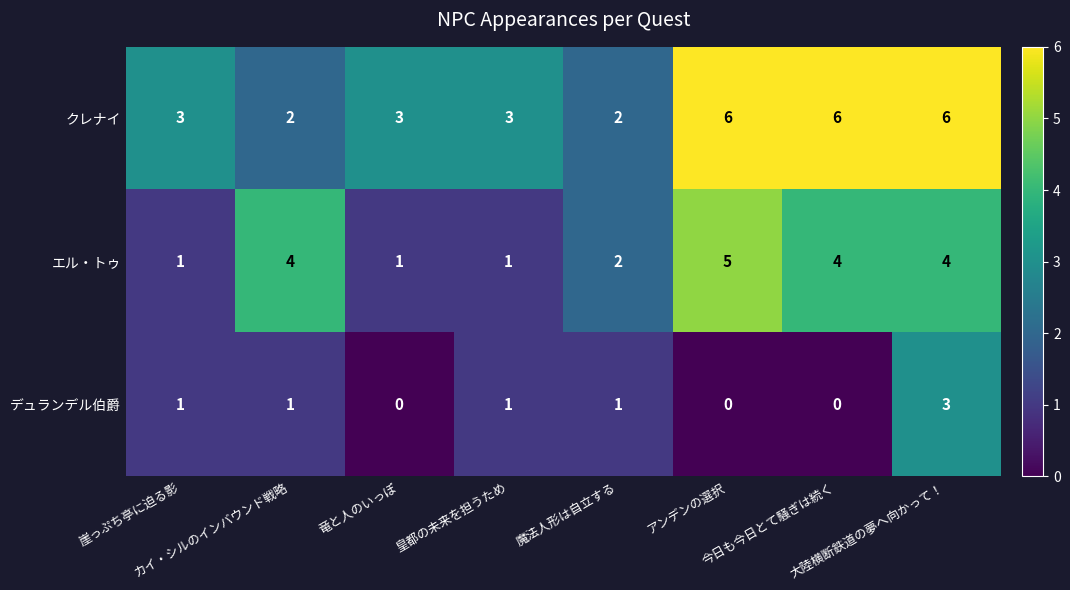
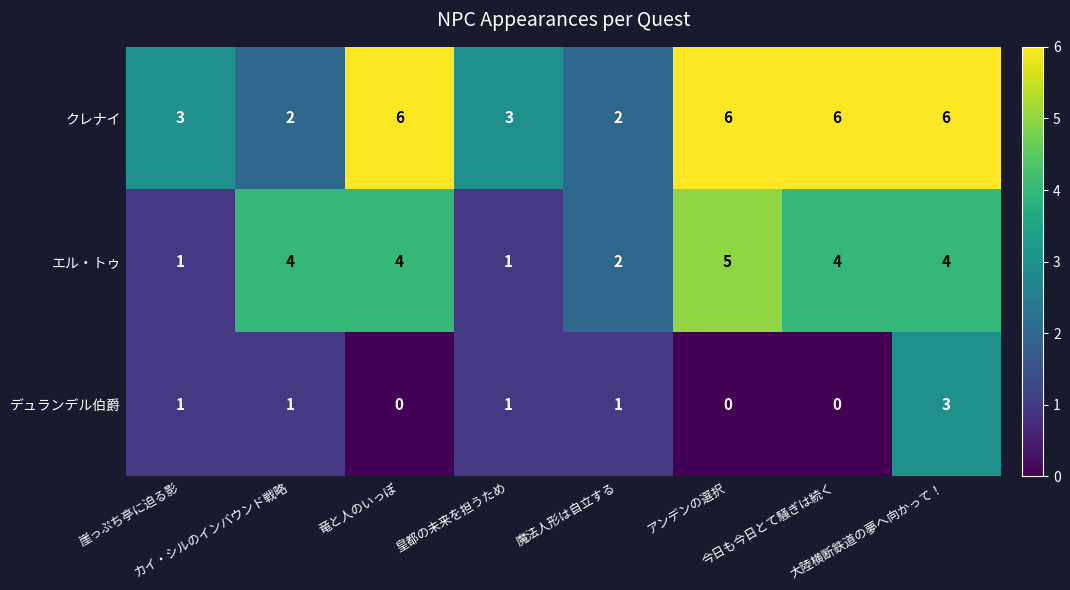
  {
    "クレナイ": {
      "崖っぷち亭に迫る影": 3,
      "カイ・シルのインバウンド戦略": 2,
-     "竜と人のいっぽ": 3,
+     "竜と人のいっぽ": 6,
      "皇都の未来を担うため": 3,
      "魔法人形は自立する": 2,
      "アンデンの選択": 6,
      "今日も今日とて騒ぎは続く": 6,
      "大陸横断鉄道の夢へ向かって！": 6
    },
    "エル・トゥ": {
      "崖っぷち亭に迫る影": 1,
      "カイ・シルのインバウンド戦略": 4,
-     "竜と人のいっぽ": 1,
+     "竜と人のいっぽ": 4,
      "皇都の未来を担うため": 1,
      "魔法人形は自立する": 2,
      "アンデンの選択": 5,
      "今日も今日とて騒ぎは続く": 4,
      "大陸横断鉄道の夢へ向かって！": 4
    },
    "デュランデル伯爵": {
      "崖っぷち亭に迫る影": 1,
      "カイ・シルのインバウンド戦略": 1,
      "竜と人のいっぽ": 0,
      "皇都の未来を担うため": 1,
      "魔法人形は自立する": 1,
      "アンデンの選択": 0,
      "今日も今日とて騒ぎは続く": 0,
      "大陸横断鉄道の夢へ向かって！": 3
    }
  }
